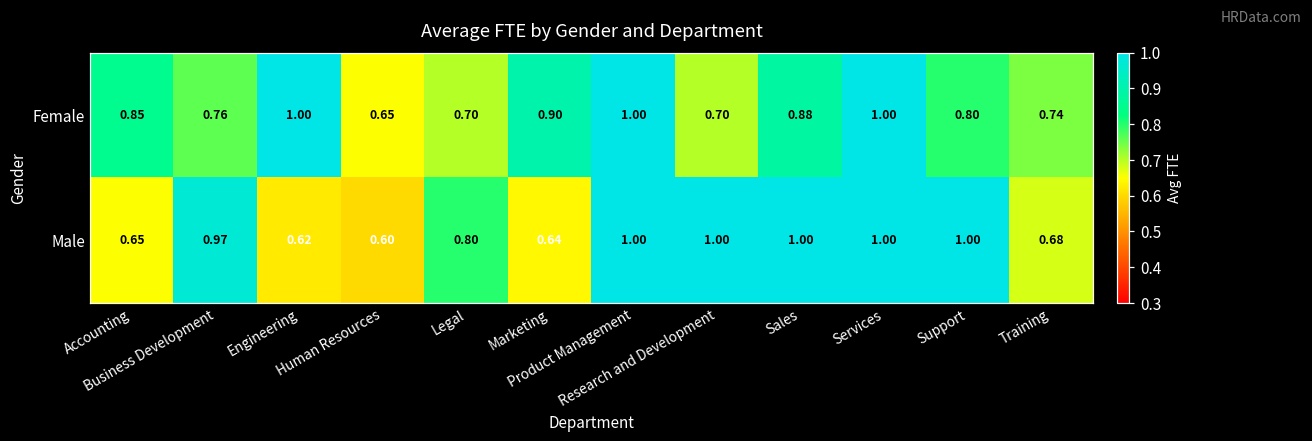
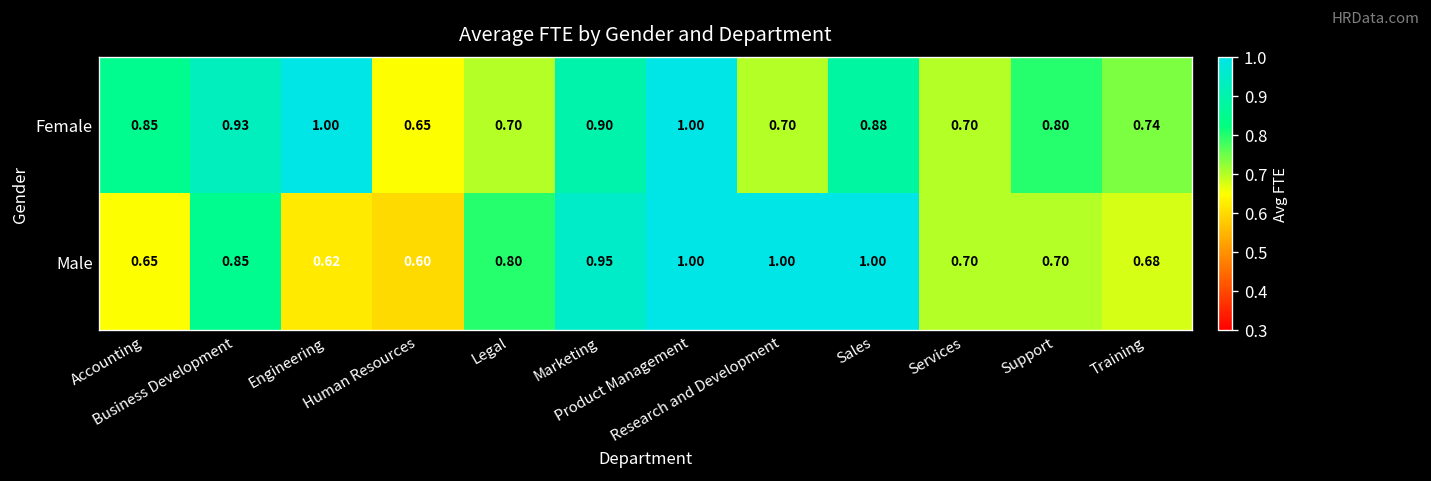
  {
    "Female": {
      "Accounting": 0.85,
-     "Business Development": 0.76,
+     "Business Development": 0.93,
      "Engineering": 1.00,
      "Human Resources": 0.65,
      "Legal": 0.70,
      "Marketing": 0.90,
      "Product Management": 1.00,
      "Research and Development": 0.70,
      "Sales": 0.88,
-     "Services": 1.00,
+     "Services": 0.70,
      "Support": 0.80,
      "Training": 0.74
    },
    "Male": {
      "Accounting": 0.65,
-     "Business Development": 0.97,
+     "Business Development": 0.85,
      "Engineering": 0.62,
      "Human Resources": 0.60,
      "Legal": 0.80,
-     "Marketing": 0.64,
+     "Marketing": 0.95,
      "Product Management": 1.00,
      "Research and Development": 1.00,
      "Sales": 1.00,
-     "Services": 1.00,
-     "Support": 1.00,
+     "Services": 0.70,
+     "Support": 0.70,
      "Training": 0.68
    }
  }
